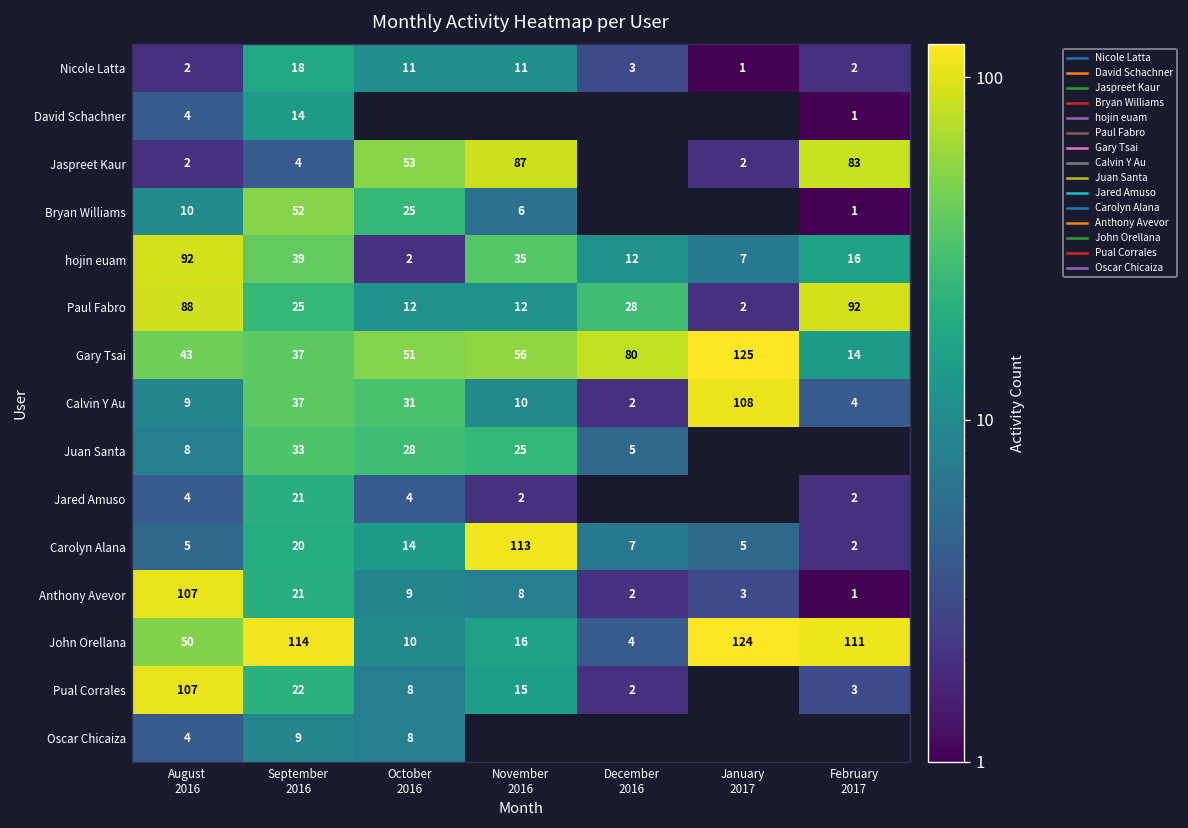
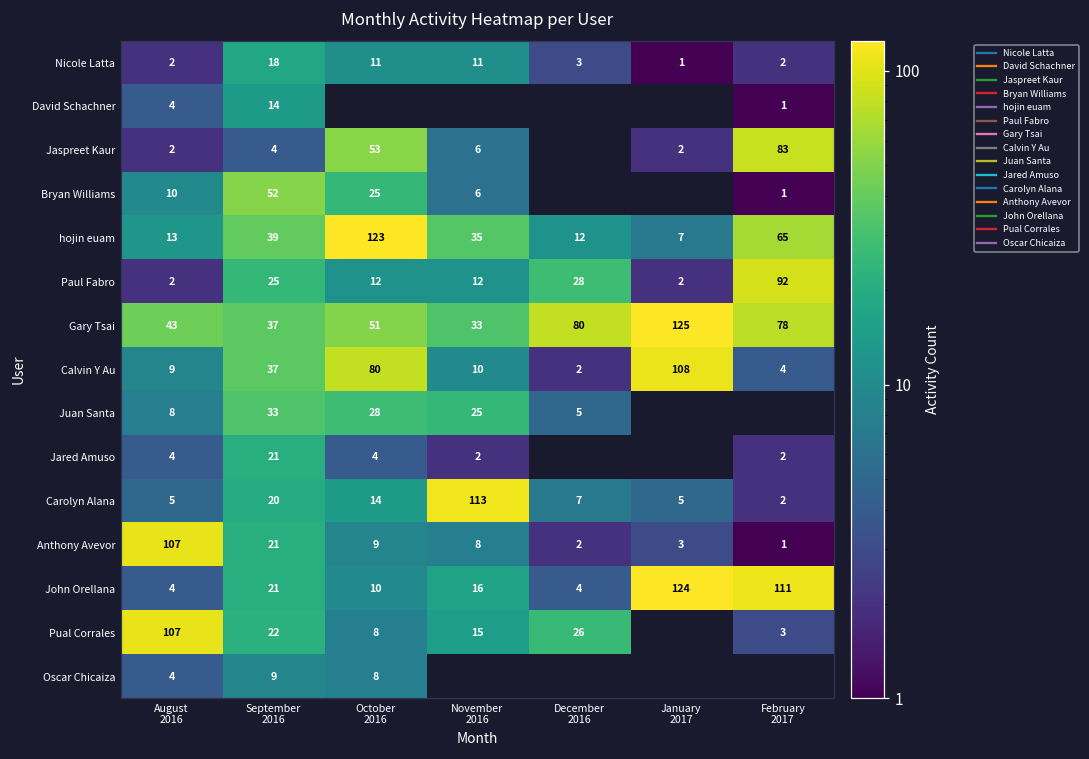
  {
    "Nicole Latta": {
      "August 2016": 2,
      "September 2016": 18,
      "October 2016": 11,
      "November 2016": 11,
      "December 2016": 3,
      "January 2017": 1,
      "February 2017": 2
    },
    "David Schachner": {
      "August 2016": 4,
      "September 2016": 14,
      "February 2017": 1
    },
    "Jaspreet Kaur": {
      "August 2016": 2,
      "September 2016": 4,
      "October 2016": 53,
-     "November 2016": 87,
+     "November 2016": 6,
      "January 2017": 2,
      "February 2017": 83
    },
    "Bryan Williams": {
      "August 2016": 10,
      "September 2016": 52,
      "October 2016": 25,
      "November 2016": 6,
      "February 2017": 1
    },
    "hojin euam": {
-     "August 2016": 92,
+     "August 2016": 13,
      "September 2016": 39,
-     "October 2016": 2,
+     "October 2016": 123,
      "November 2016": 35,
      "December 2016": 12,
      "January 2017": 7,
-     "February 2017": 16
+     "February 2017": 65
    },
    "Paul Fabro": {
-     "August 2016": 88,
+     "August 2016": 2,
      "September 2016": 25,
      "October 2016": 12,
      "November 2016": 12,
      "December 2016": 28,
      "January 2017": 2,
      "February 2017": 92
    },
    "Gary Tsai": {
      "August 2016": 43,
      "September 2016": 37,
      "October 2016": 51,
-     "November 2016": 56,
+     "November 2016": 33,
      "December 2016": 80,
      "January 2017": 125,
-     "February 2017": 14
+     "February 2017": 78
    },
    "Calvin Y Au": {
      "August 2016": 9,
      "September 2016": 37,
-     "October 2016": 31,
+     "October 2016": 80,
      "November 2016": 10,
      "December 2016": 2,
      "January 2017": 108,
      "February 2017": 4
    },
    "Juan Santa": {
      "August 2016": 8,
      "September 2016": 33,
      "October 2016": 28,
      "November 2016": 25,
      "December 2016": 5
    },
    "Jared Amuso": {
      "August 2016": 4,
      "September 2016": 21,
      "October 2016": 4,
      "November 2016": 2,
      "February 2017": 2
    },
    "Carolyn Alana": {
      "August 2016": 5,
      "September 2016": 20,
      "October 2016": 14,
      "November 2016": 113,
      "December 2016": 7,
      "January 2017": 5,
      "February 2017": 2
    },
    "Anthony Avevor": {
      "August 2016": 107,
      "September 2016": 21,
      "October 2016": 9,
      "November 2016": 8,
      "December 2016": 2,
      "January 2017": 3,
      "February 2017": 1
    },
    "John Orellana": {
-     "August 2016": 50,
-     "September 2016": 114,
+     "August 2016": 4,
+     "September 2016": 21,
      "October 2016": 10,
      "November 2016": 16,
      "December 2016": 4,
      "January 2017": 124,
      "February 2017": 111
    },
    "Pual Corrales": {
      "August 2016": 107,
      "September 2016": 22,
      "October 2016": 8,
      "November 2016": 15,
-     "December 2016": 2,
+     "December 2016": 26,
      "February 2017": 3
    },
    "Oscar Chicaiza": {
      "August 2016": 4,
      "September 2016": 9,
      "October 2016": 8
    }
  }
